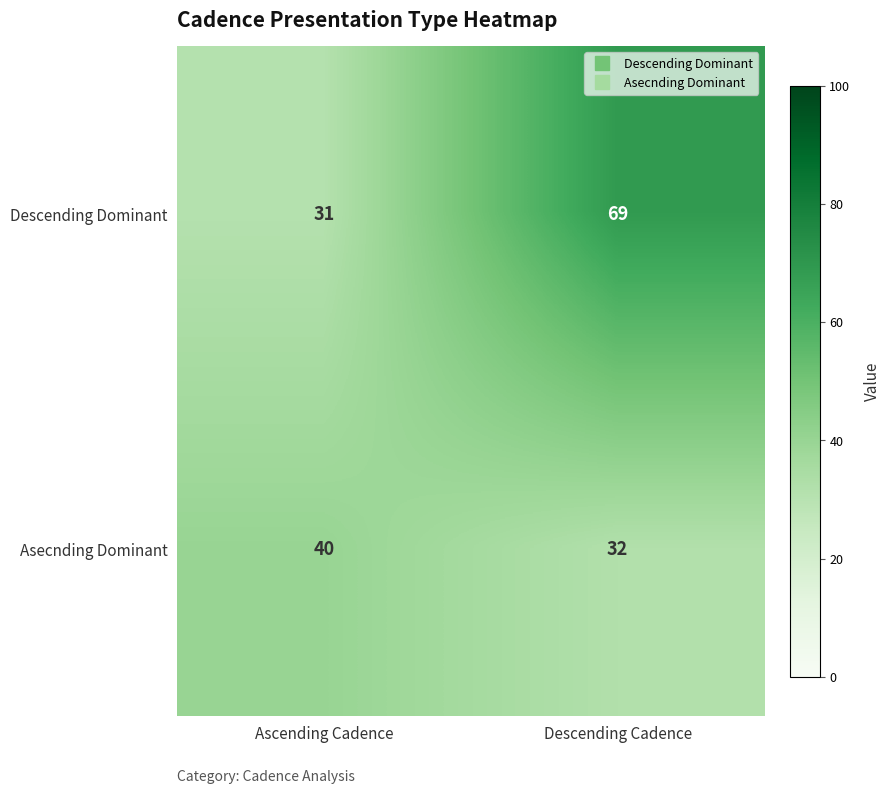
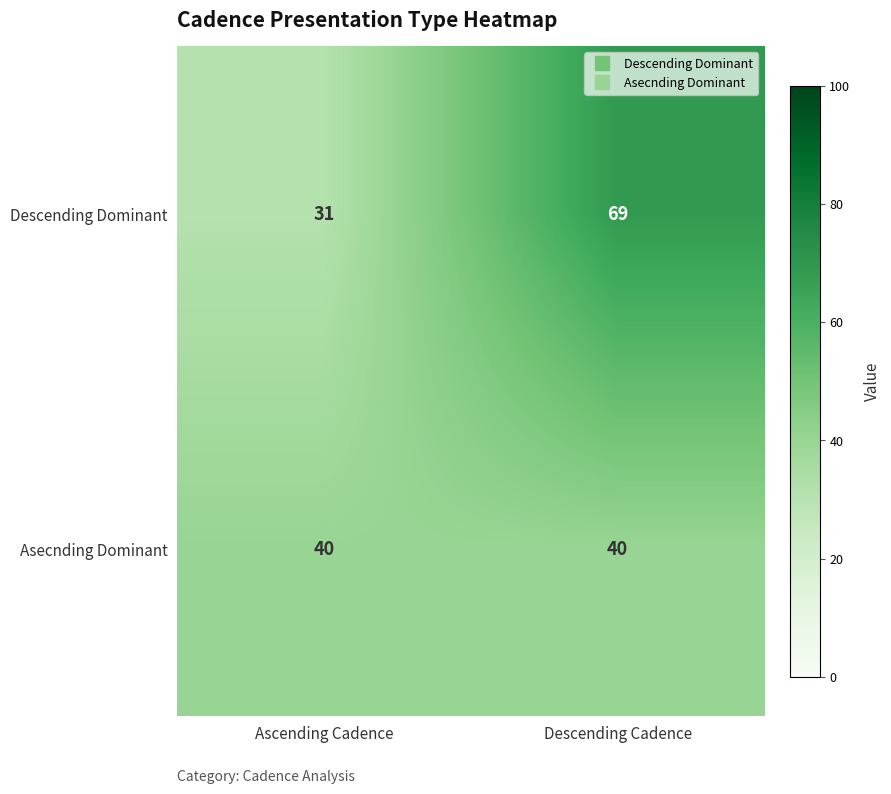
  {
    "Descending Dominant": {
      "Ascending Cadence": 31,
      "Descending Cadence": 69
    },
    "Asecnding Dominant": {
      "Ascending Cadence": 40,
-     "Descending Cadence": 32
+     "Descending Cadence": 40
    }
  }
